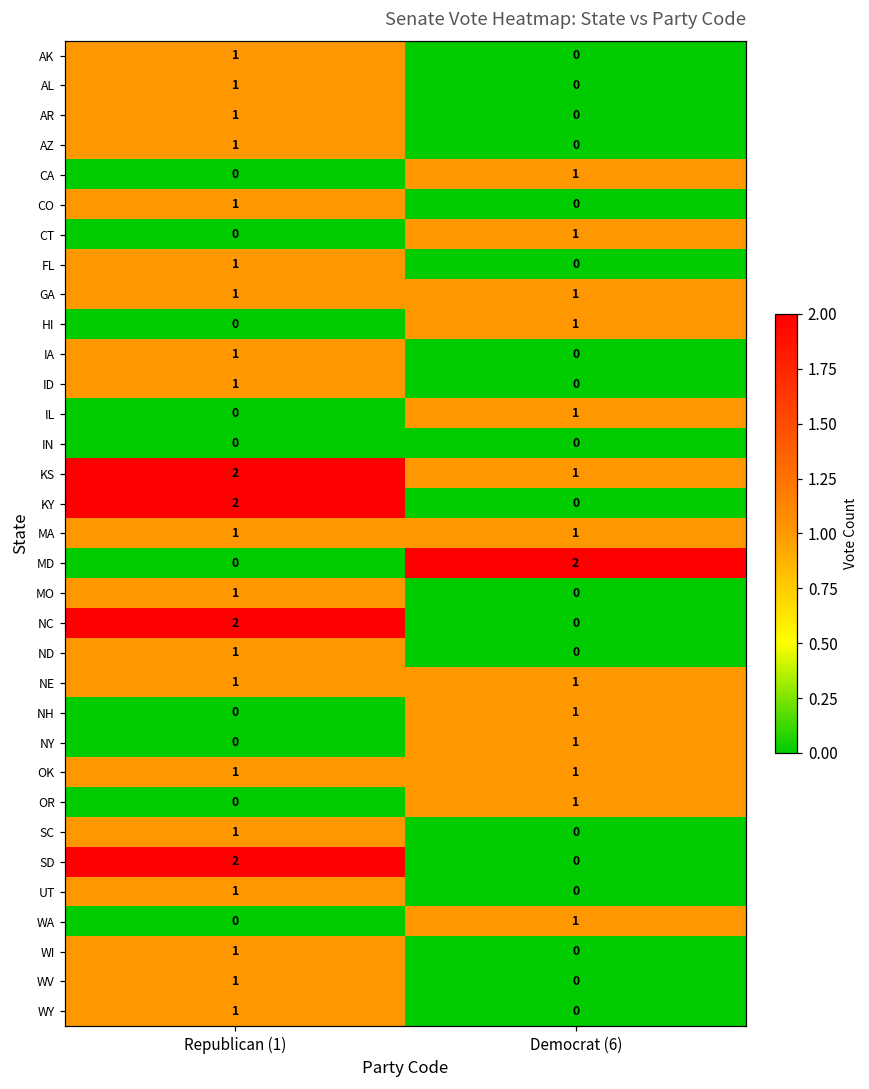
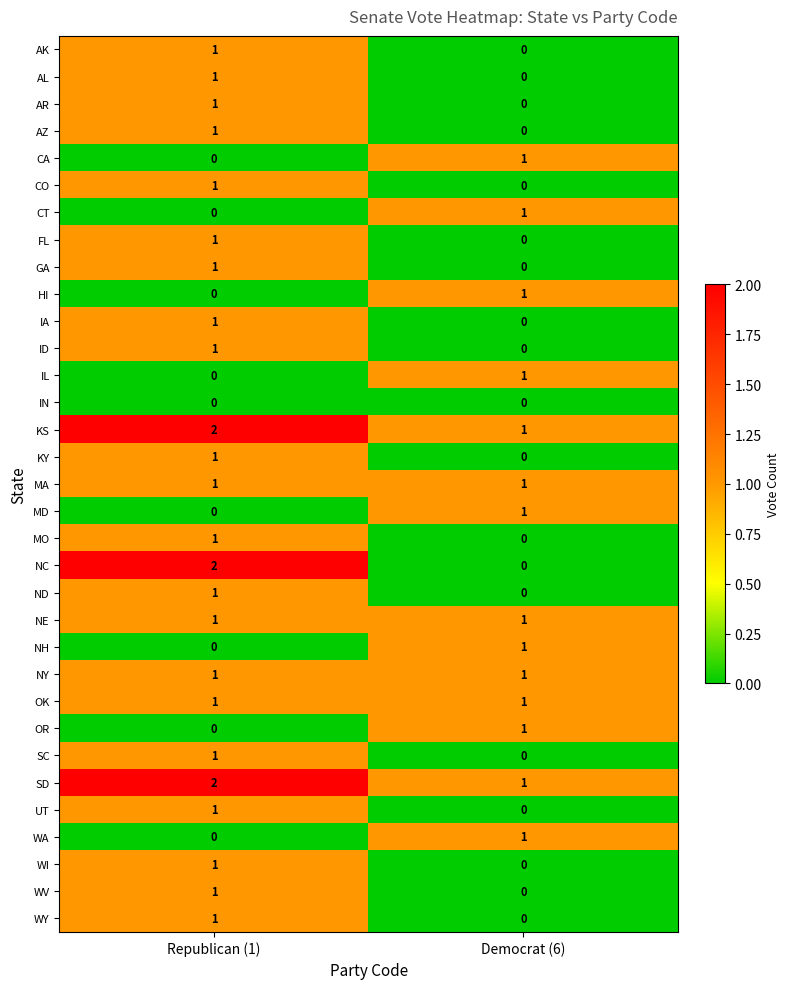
  {
    "AK": {
      "Republican (1)": 1,
      "Democrat (6)": 0
    },
    "AL": {
      "Republican (1)": 1,
      "Democrat (6)": 0
    },
    "AR": {
      "Republican (1)": 1,
      "Democrat (6)": 0
    },
    "AZ": {
      "Republican (1)": 1,
      "Democrat (6)": 0
    },
    "CA": {
      "Republican (1)": 0,
      "Democrat (6)": 1
    },
    "CO": {
      "Republican (1)": 1,
      "Democrat (6)": 0
    },
    "CT": {
      "Republican (1)": 0,
      "Democrat (6)": 1
    },
    "FL": {
      "Republican (1)": 1,
      "Democrat (6)": 0
    },
    "GA": {
      "Republican (1)": 1,
-     "Democrat (6)": 1
+     "Democrat (6)": 0
    },
    "HI": {
      "Republican (1)": 0,
      "Democrat (6)": 1
    },
    "IA": {
      "Republican (1)": 1,
      "Democrat (6)": 0
    },
    "ID": {
      "Republican (1)": 1,
      "Democrat (6)": 0
    },
    "IL": {
      "Republican (1)": 0,
      "Democrat (6)": 1
    },
    "IN": {
      "Republican (1)": 0,
      "Democrat (6)": 0
    },
    "KS": {
      "Republican (1)": 2,
      "Democrat (6)": 1
    },
    "KY": {
-     "Republican (1)": 2,
+     "Republican (1)": 1,
      "Democrat (6)": 0
    },
    "MA": {
      "Republican (1)": 1,
      "Democrat (6)": 1
    },
    "MD": {
      "Republican (1)": 0,
-     "Democrat (6)": 2
+     "Democrat (6)": 1
    },
    "MO": {
      "Republican (1)": 1,
      "Democrat (6)": 0
    },
    "NC": {
      "Republican (1)": 2,
      "Democrat (6)": 0
    },
    "ND": {
      "Republican (1)": 1,
      "Democrat (6)": 0
    },
    "NE": {
      "Republican (1)": 1,
      "Democrat (6)": 1
    },
    "NH": {
      "Republican (1)": 0,
      "Democrat (6)": 1
    },
    "NY": {
-     "Republican (1)": 0,
+     "Republican (1)": 1,
      "Democrat (6)": 1
    },
    "OK": {
      "Republican (1)": 1,
      "Democrat (6)": 1
    },
    "OR": {
      "Republican (1)": 0,
      "Democrat (6)": 1
    },
    "SC": {
      "Republican (1)": 1,
      "Democrat (6)": 0
    },
    "SD": {
      "Republican (1)": 2,
-     "Democrat (6)": 0
+     "Democrat (6)": 1
    },
    "UT": {
      "Republican (1)": 1,
      "Democrat (6)": 0
    },
    "WA": {
      "Republican (1)": 0,
      "Democrat (6)": 1
    },
    "WI": {
      "Republican (1)": 1,
      "Democrat (6)": 0
    },
    "WV": {
      "Republican (1)": 1,
      "Democrat (6)": 0
    },
    "WY": {
      "Republican (1)": 1,
      "Democrat (6)": 0
    }
  }
